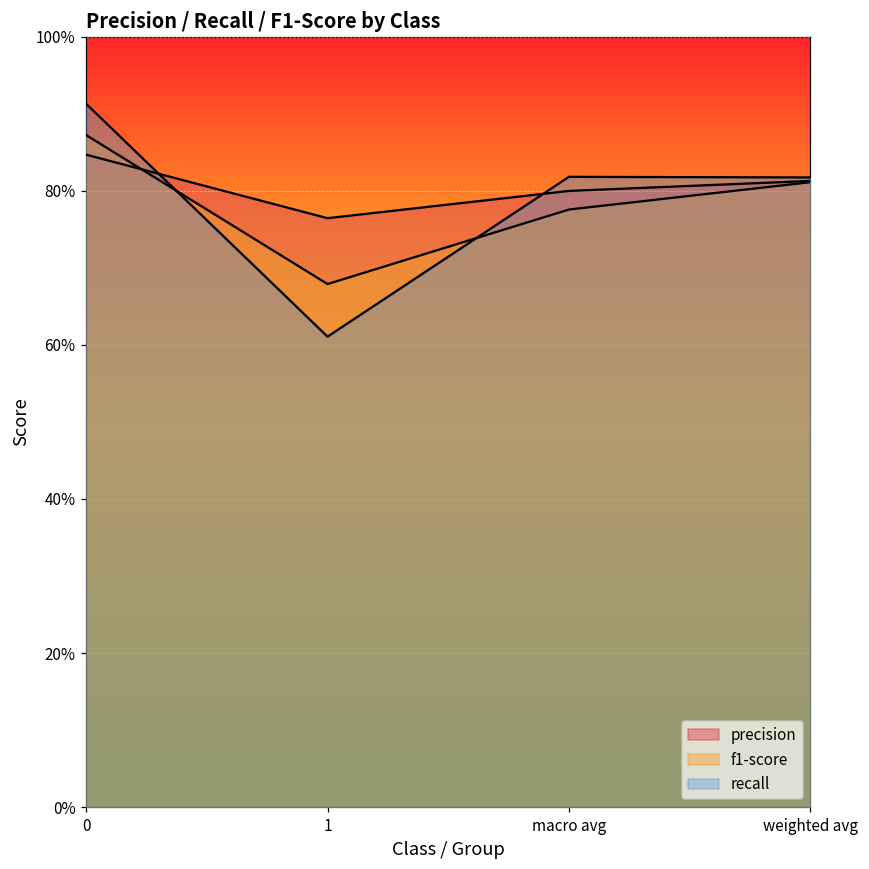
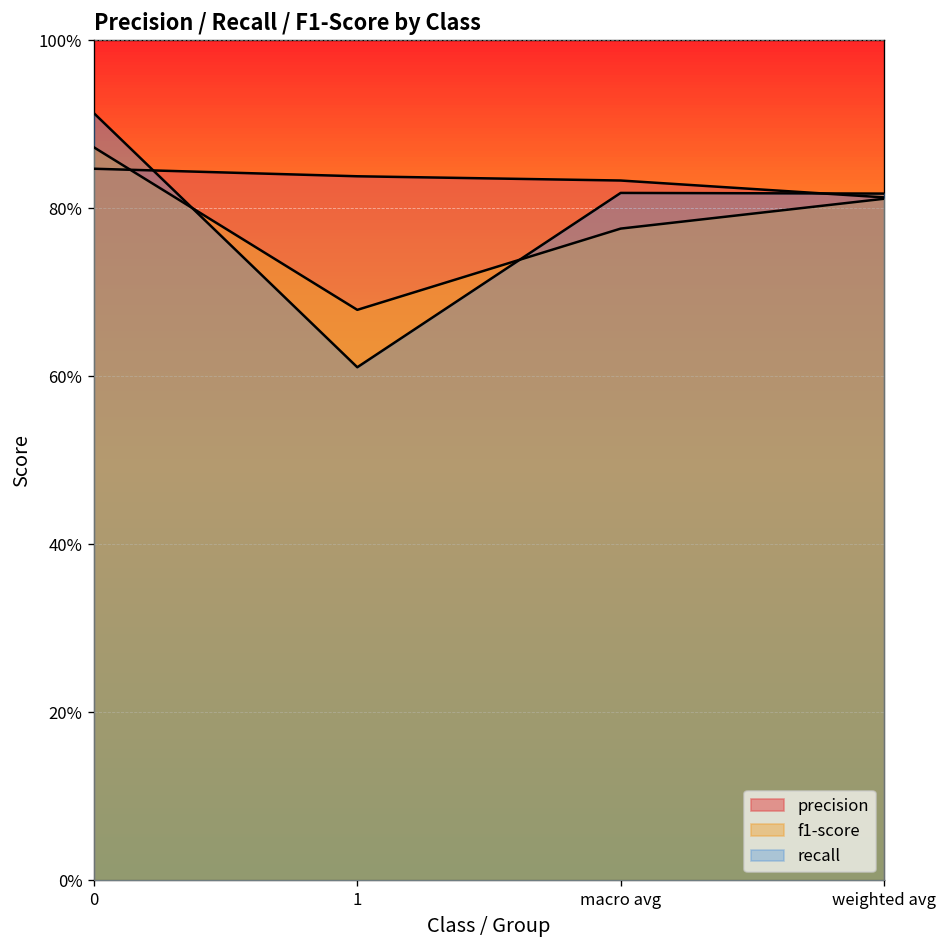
  {
    "precision": {
      "0": "85%",
-     "1": "76%",
-     "macro avg": "80%"
+     "1": "84%",
+     "macro avg": "83%"
    },
    "f1-score": {
      "0": "87%",
      "1": "68%",
      "macro avg": "78%"
    },
    "recall": {
      "0": "91%",
      "1": "61%",
      "macro avg": "82%",
      "weighted avg": "82%"
    }
  }
